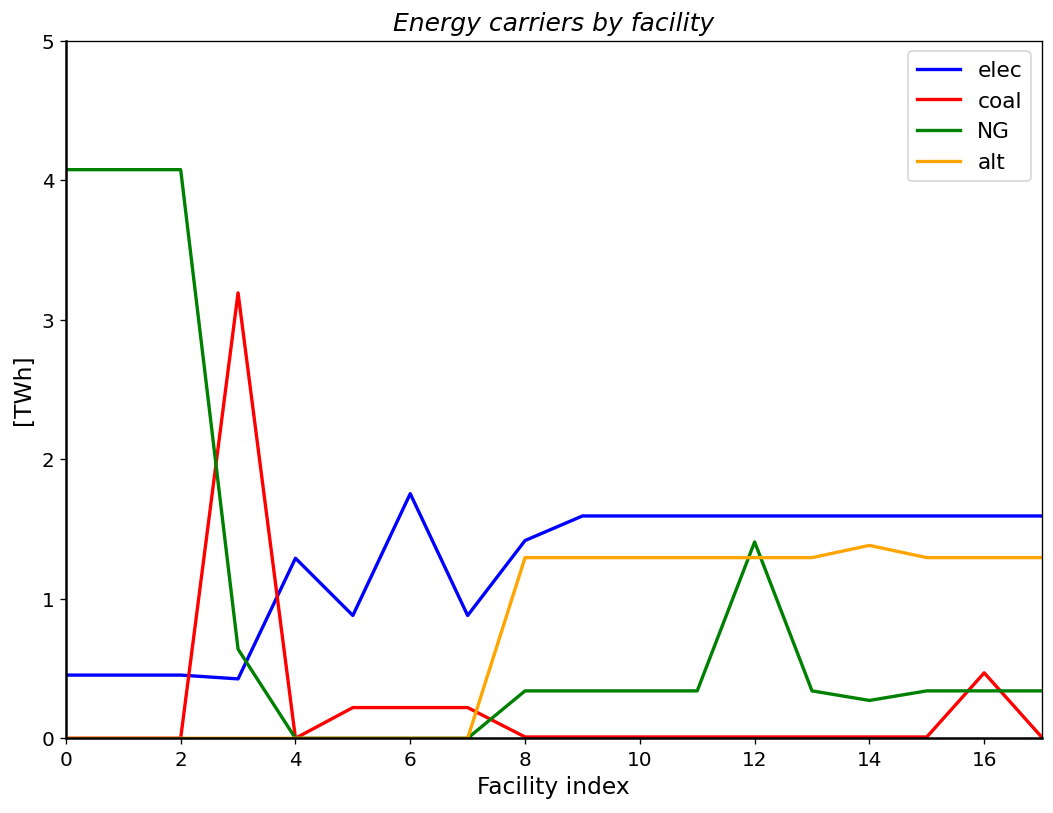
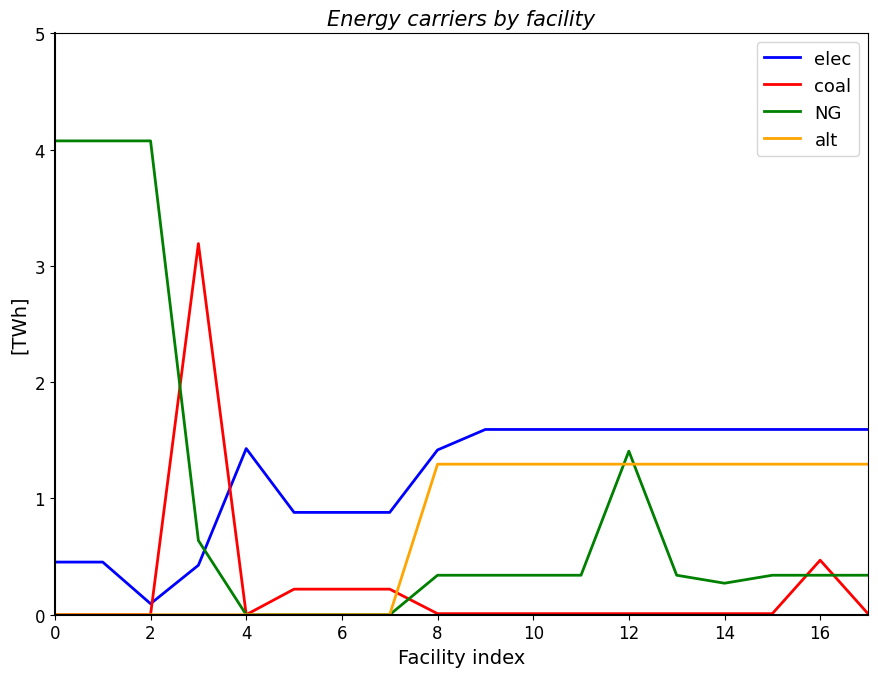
  {
    "elec": {
      "0": 0.45,
-     "2": 0.45,
-     "4": 1.29,
-     "6": 1.75,
+     "2": 0.09,
+     "4": 1.43,
+     "6": 0.88,
      "8": 1.42,
      "10": 1.59,
      "12": 1.59,
      "14": 1.59,
      "16": 1.59
    },
    "coal": {
      "6": 0.22,
      "8": 0.01,
      "10": 0.01,
      "12": 0.01,
      "14": 0.01,
      "16": 0.47
    },
    "NG": {
      "0": 4.07,
      "2": 4.08,
      "8": 0.34,
      "10": 0.34,
      "12": 1.41,
      "14": 0.27,
      "16": 0.34
    },
    "alt": {
      "8": 1.29,
      "10": 1.29,
      "12": 1.29,
-     "14": 1.38,
+     "14": 1.29,
      "16": 1.29
    }
  }
